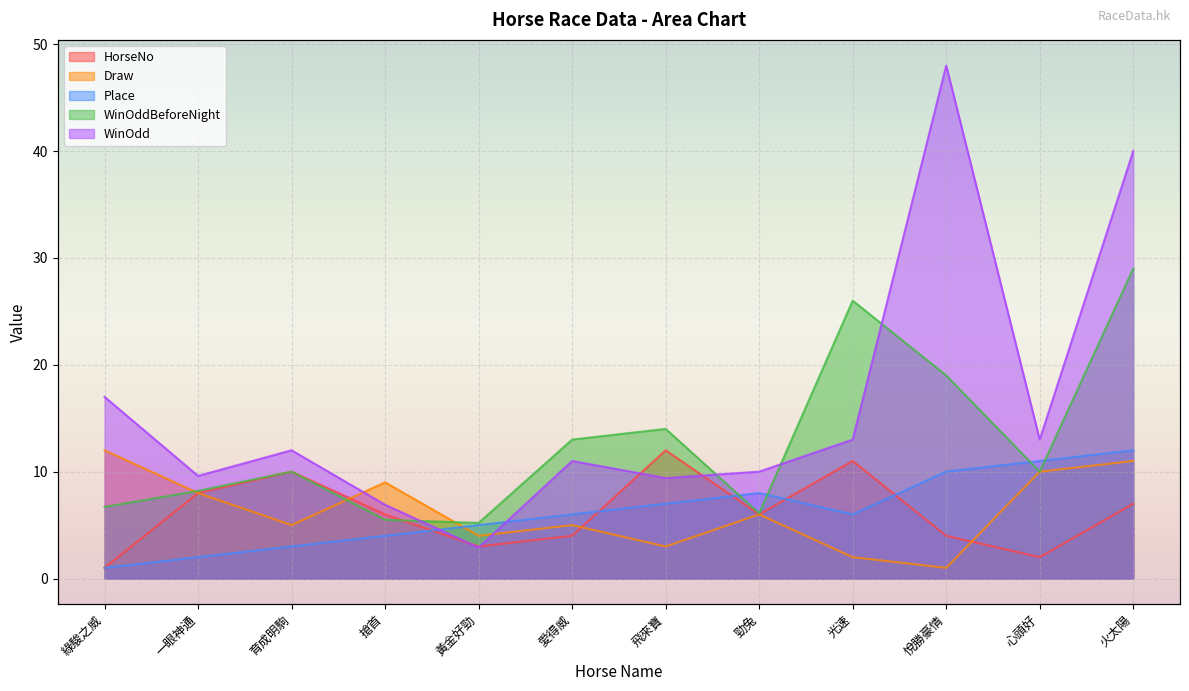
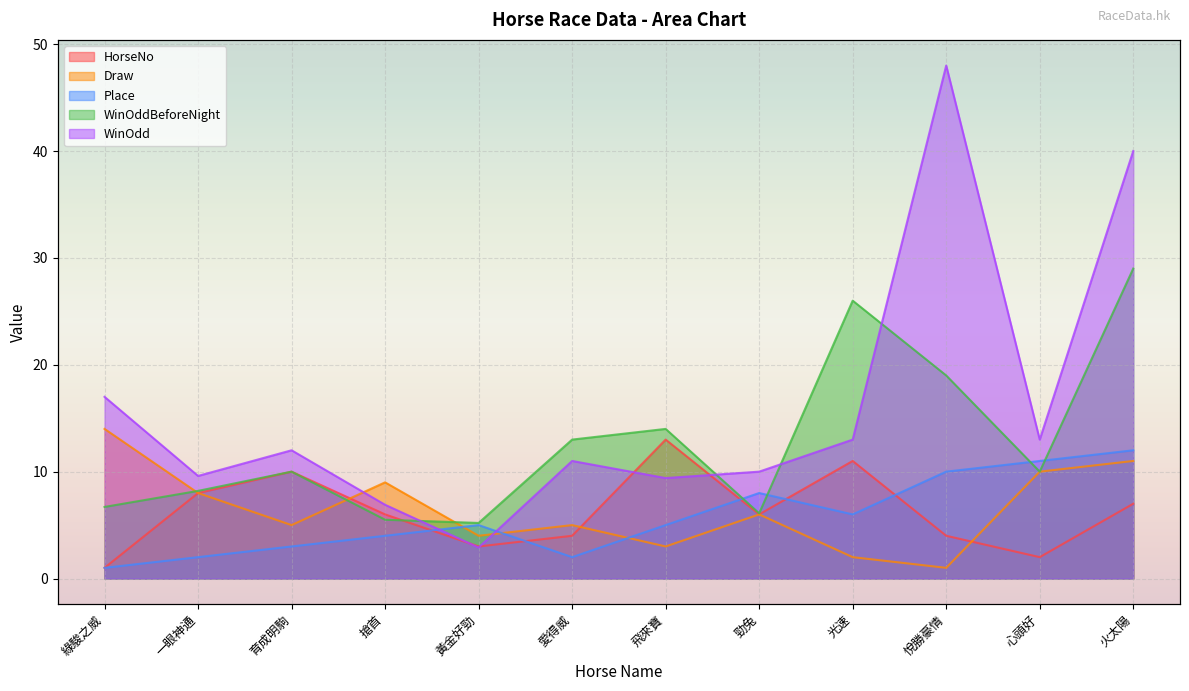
  {
    "HorseNo": {
      "搶首": 6,
      "愛得威": 4,
-     "飛來寶": 12,
+     "飛來寶": 13,
      "光速": 11,
      "悅勝豪情": 4,
      "心頭好": 2,
      "火太陽": 7
    },
    "Draw": {
-     "綠駿之威": 12,
+     "綠駿之威": 14,
      "育成明駒": 5,
      "搶首": 9,
      "黃金好勁": 4,
      "愛得威": 5,
      "飛來寶": 3,
      "光速": 2,
      "悅勝豪情": 1,
      "火太陽": 11
    },
    "Place": {
      "一眼神通": 2,
      "育成明駒": 3,
      "搶首": 4,
-     "愛得威": 6,
-     "飛來寶": 7,
+     "愛得威": 2,
+     "飛來寶": 5,
      "勁兔": 8,
      "光速": 6,
      "悅勝豪情": 10,
      "心頭好": 11,
      "火太陽": 12
    },
    "WinOddBeforeNight": {
      "綠駿之威": 6.7,
      "搶首": 5.5,
      "愛得威": 13,
      "飛來寶": 14,
      "光速": 26,
      "悅勝豪情": 19,
      "火太陽": 29
    },
    "WinOdd": {
      "綠駿之威": 17,
      "一眼神通": 9.6,
      "育成明駒": 12,
      "搶首": 7,
      "愛得威": 11,
      "飛來寶": 9.4,
      "勁兔": 10,
      "光速": 13,
      "悅勝豪情": 48,
      "心頭好": 13,
      "火太陽": 40
    }
  }
